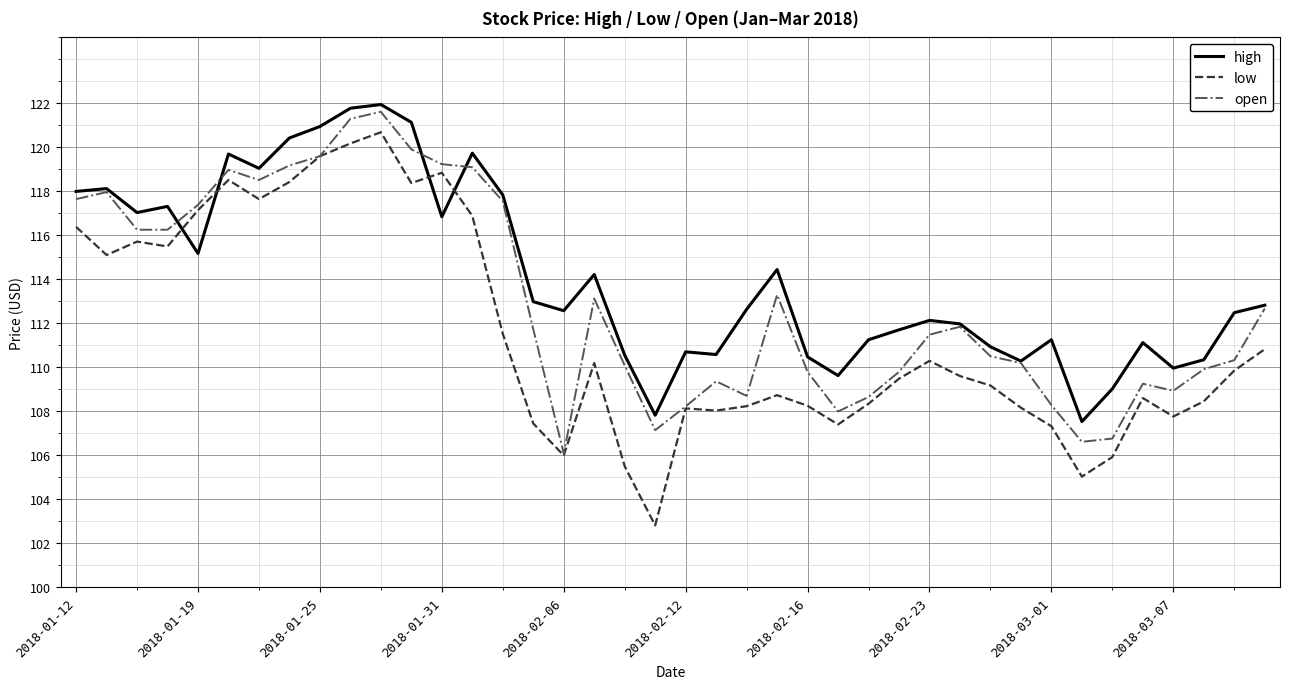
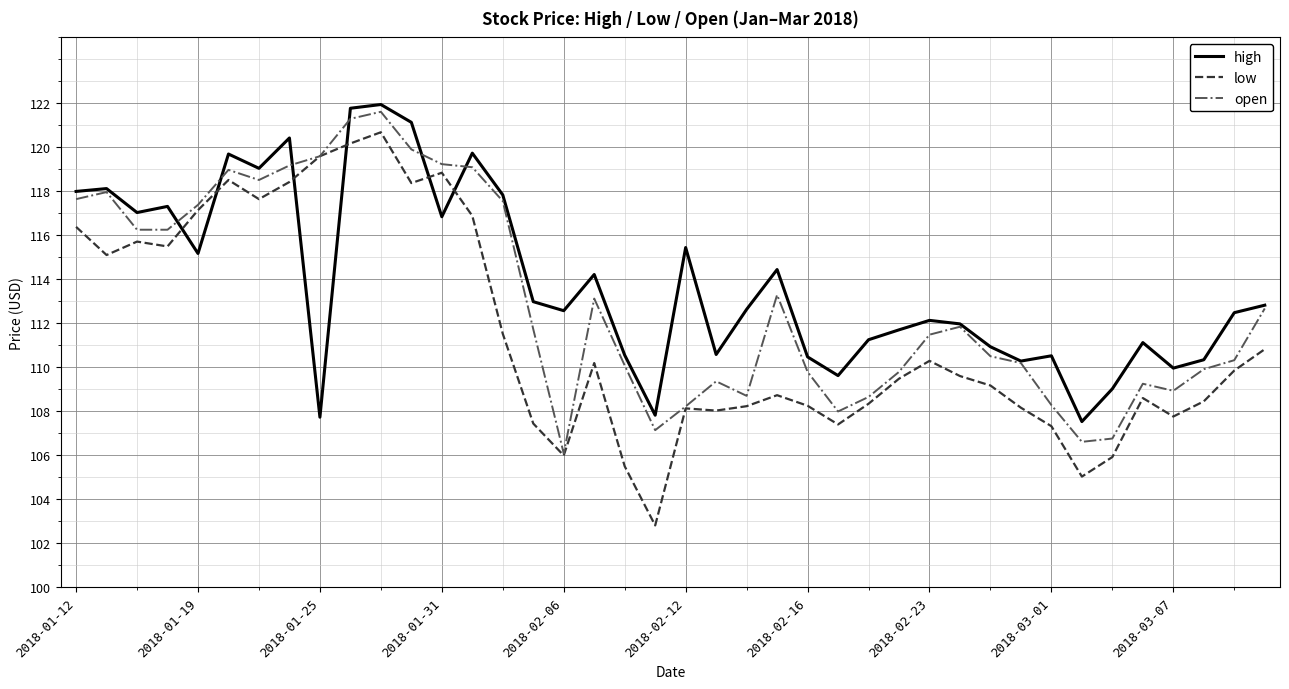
  {
    "high": {
      "2018-01-12": 118.0,
      "2018-01-19": 115.2,
-     "2018-01-25": 121.0,
+     "2018-01-25": 107.7,
      "2018-01-31": 116.9,
      "2018-02-06": 112.6,
-     "2018-02-12": 110.7,
+     "2018-02-12": 115.5,
      "2018-02-16": 110.5,
      "2018-02-23": 112.1,
-     "2018-03-01": 111.3,
+     "2018-03-01": 110.5,
      "2018-03-07": 110.0
    }
  }
